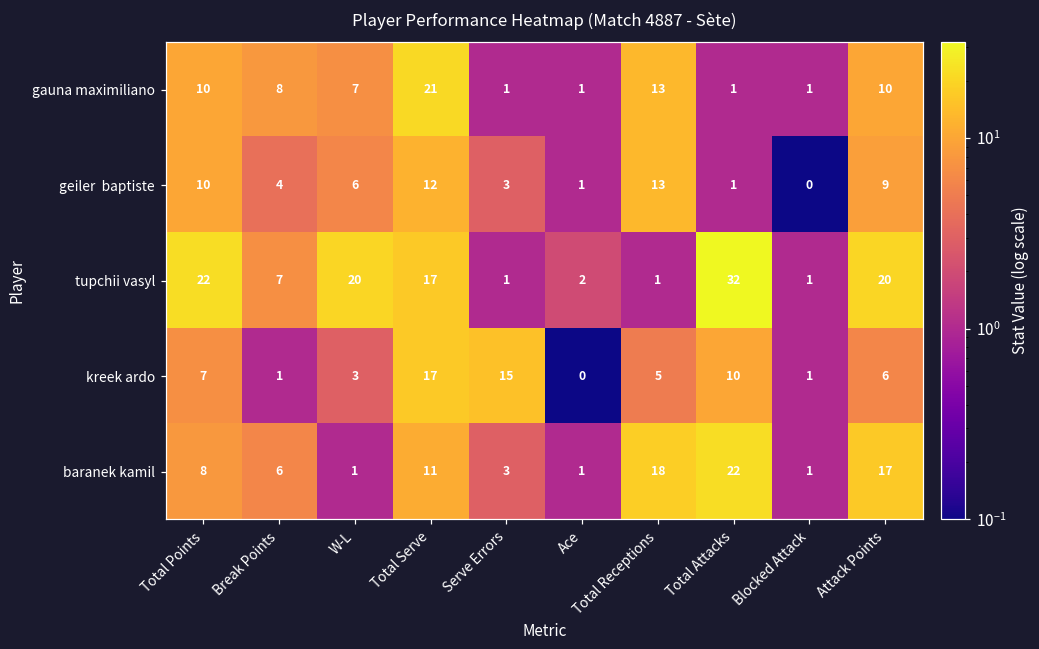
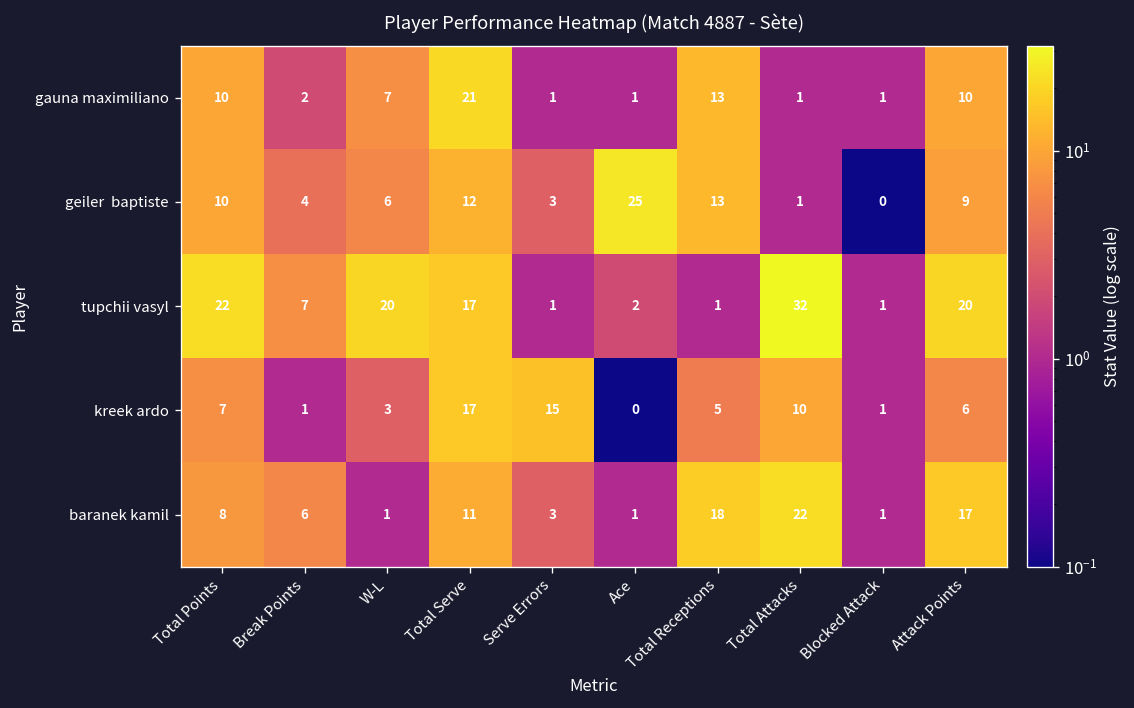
  {
    "gauna maximiliano": {
      "Total Points": 10,
-     "Break Points": 8,
+     "Break Points": 2,
      "W-L": 7,
      "Total Serve": 21,
      "Serve Errors": 1,
      "Ace": 1,
      "Total Receptions": 13,
      "Total Attacks": 1,
      "Blocked Attack": 1,
      "Attack Points": 10
    },
    "geiler baptiste": {
      "Total Points": 10,
      "Break Points": 4,
      "W-L": 6,
      "Total Serve": 12,
      "Serve Errors": 3,
-     "Ace": 1,
+     "Ace": 25,
      "Total Receptions": 13,
      "Total Attacks": 1,
      "Blocked Attack": 0,
      "Attack Points": 9
    },
    "tupchii vasyl": {
      "Total Points": 22,
      "Break Points": 7,
      "W-L": 20,
      "Total Serve": 17,
      "Serve Errors": 1,
      "Ace": 2,
      "Total Receptions": 1,
      "Total Attacks": 32,
      "Blocked Attack": 1,
      "Attack Points": 20
    },
    "kreek ardo": {
      "Total Points": 7,
      "Break Points": 1,
      "W-L": 3,
      "Total Serve": 17,
      "Serve Errors": 15,
      "Ace": 0,
      "Total Receptions": 5,
      "Total Attacks": 10,
      "Blocked Attack": 1,
      "Attack Points": 6
    },
    "baranek kamil": {
      "Total Points": 8,
      "Break Points": 6,
      "W-L": 1,
      "Total Serve": 11,
      "Serve Errors": 3,
      "Ace": 1,
      "Total Receptions": 18,
      "Total Attacks": 22,
      "Blocked Attack": 1,
      "Attack Points": 17
    }
  }
